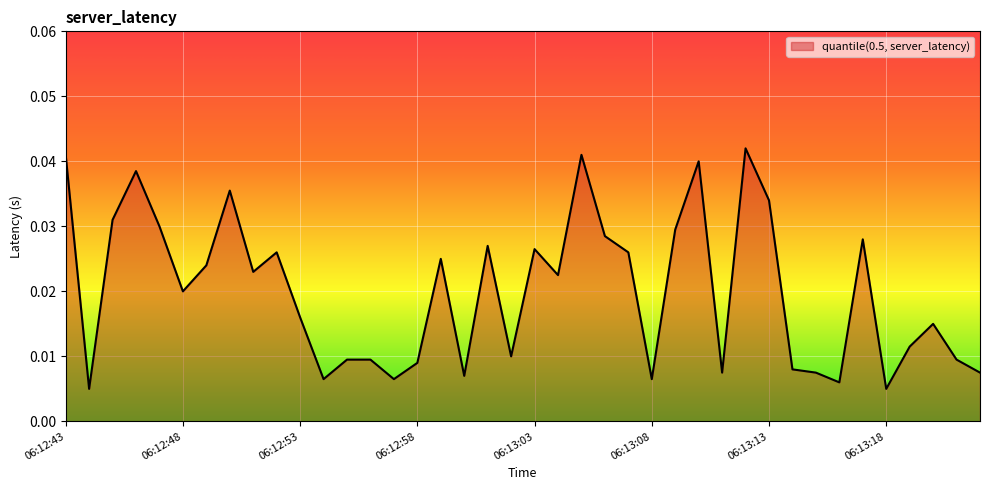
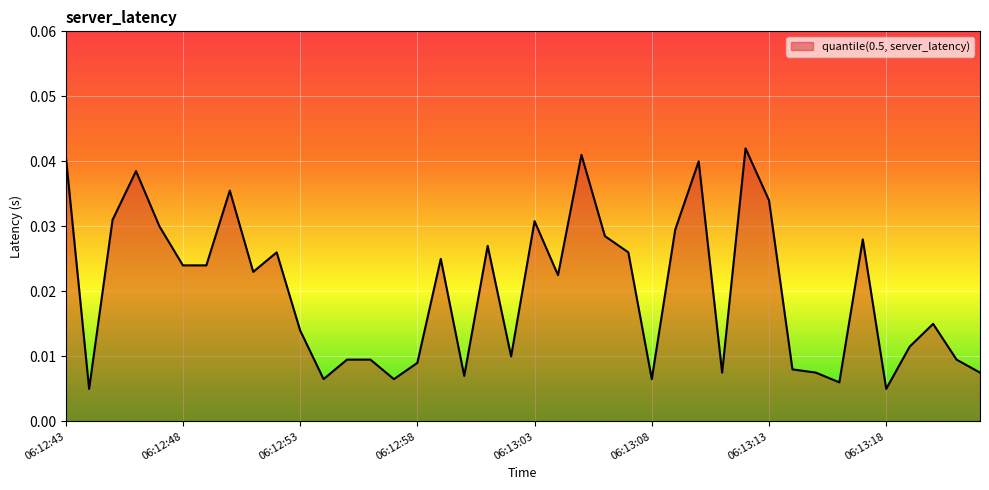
  {
    "06:12:43": 0.041,
-   "06:12:48": 0.020,
-   "06:12:53": 0.016,
+   "06:12:48": 0.024,
+   "06:12:53": 0.014,
    "06:12:58": 0.009,
-   "06:13:03": 0.027,
+   "06:13:03": 0.031,
    "06:13:08": 0.007,
    "06:13:13": 0.034,
    "06:13:18": 0.005
  }
